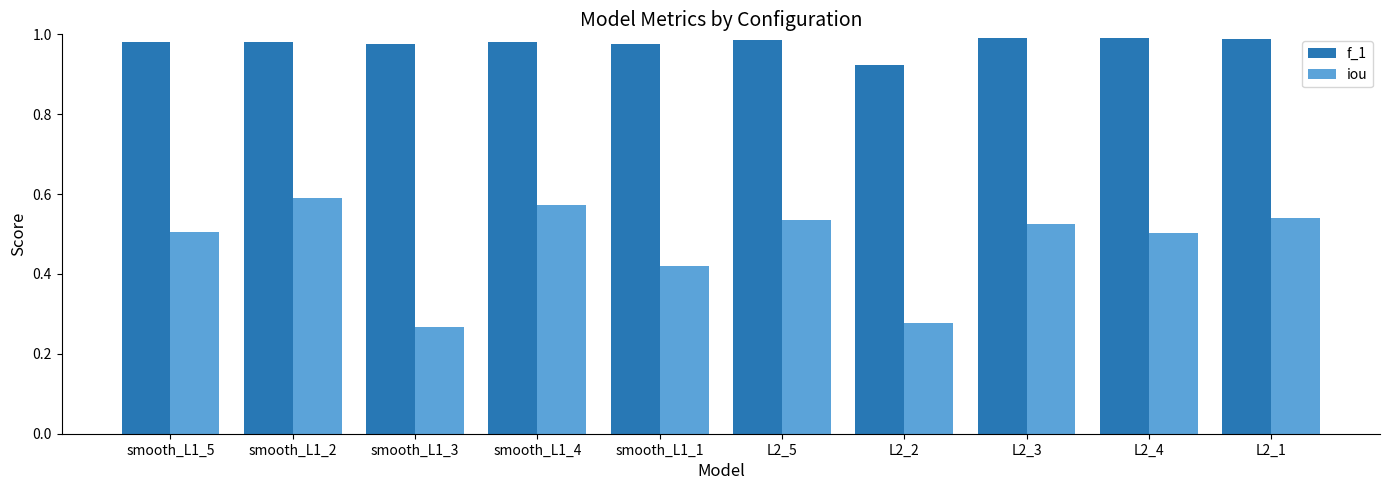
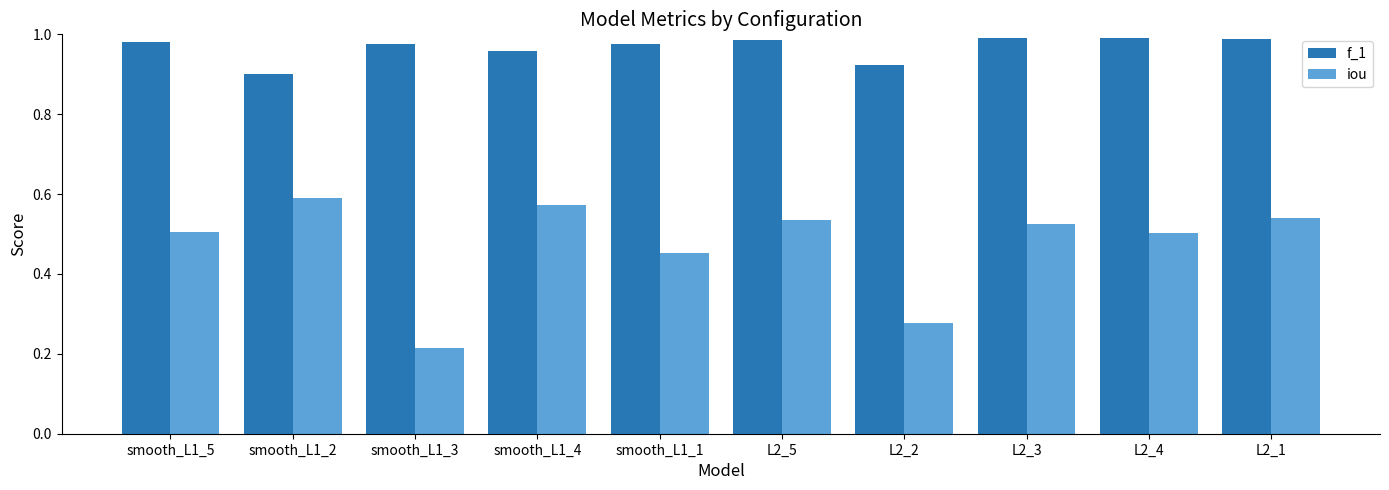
  {
    "f_1": {
      "smooth_L1_5": 0.98,
-     "smooth_L1_2": 0.98,
+     "smooth_L1_2": 0.90,
      "smooth_L1_3": 0.98,
-     "smooth_L1_4": 0.98,
+     "smooth_L1_4": 0.96,
      "smooth_L1_1": 0.98,
      "L2_5": 0.99,
      "L2_2": 0.92,
      "L2_3": 0.99,
      "L2_4": 0.99,
      "L2_1": 0.99
    },
    "iou": {
      "smooth_L1_5": 0.50,
      "smooth_L1_2": 0.59,
-     "smooth_L1_3": 0.27,
+     "smooth_L1_3": 0.22,
      "smooth_L1_4": 0.57,
-     "smooth_L1_1": 0.42,
+     "smooth_L1_1": 0.45,
      "L2_5": 0.54,
      "L2_2": 0.28,
      "L2_3": 0.53,
      "L2_4": 0.50,
      "L2_1": 0.54
    }
  }
